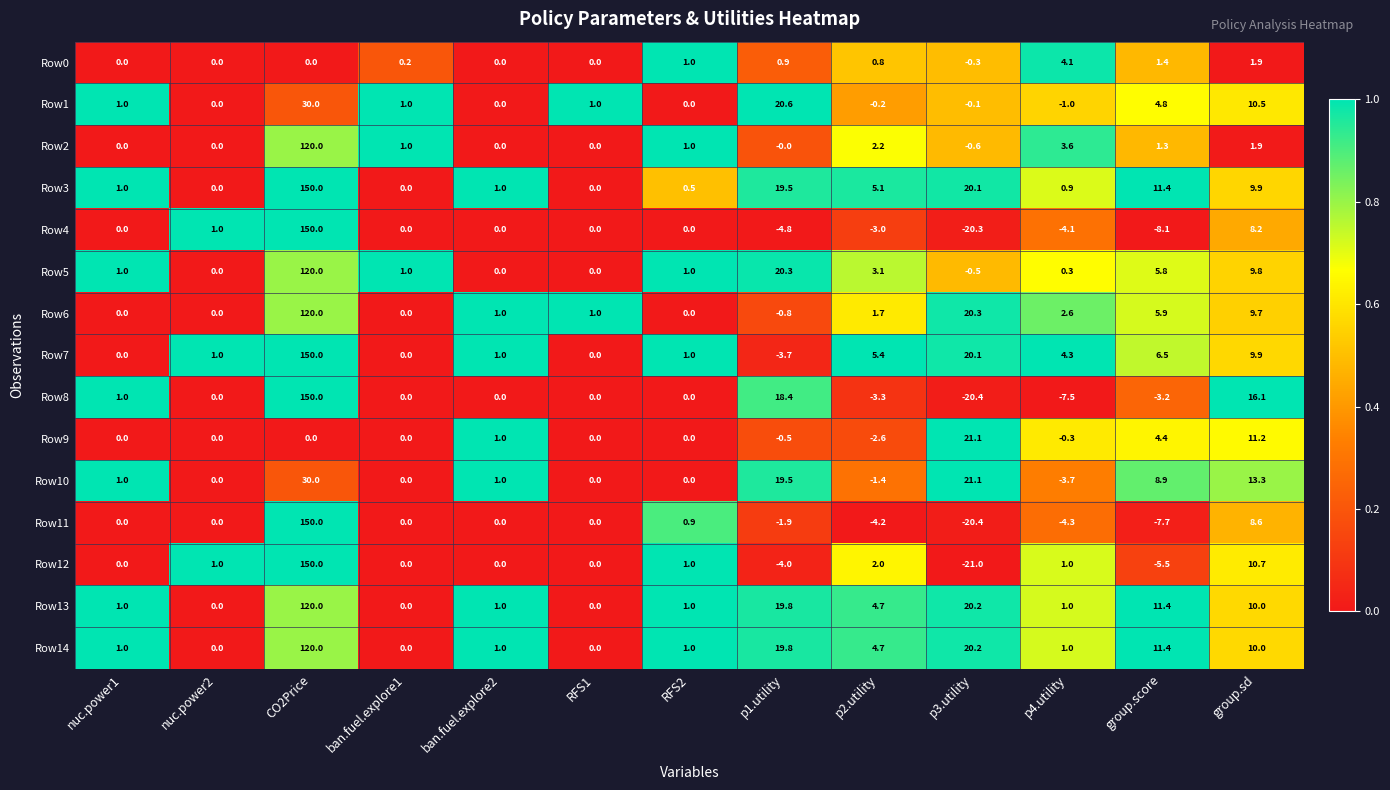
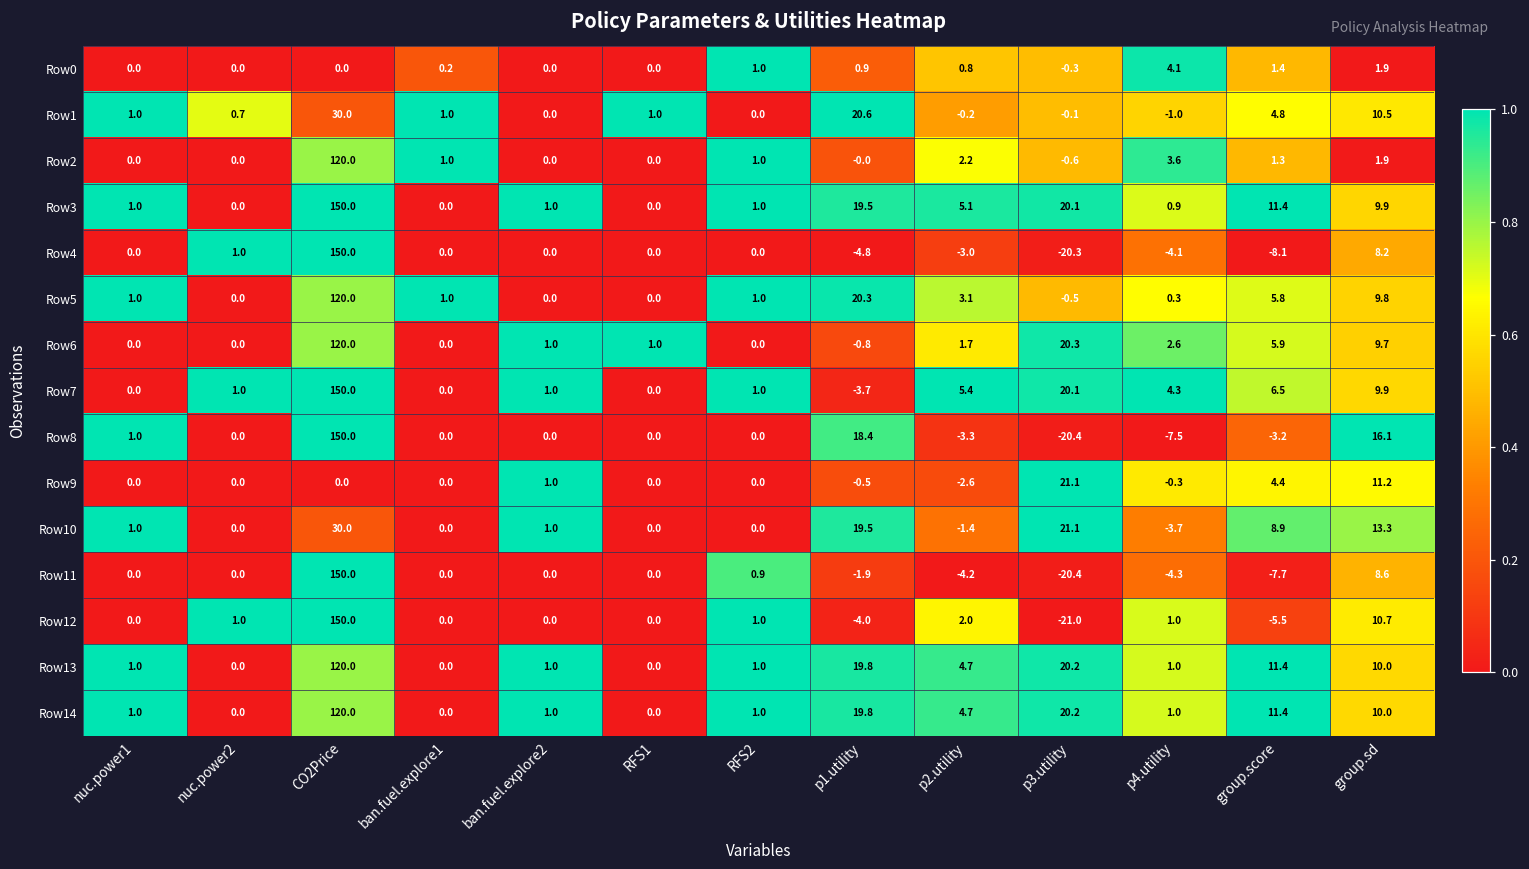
  {
    "Row0": {
      "nuc.power1": 0.0,
      "nuc.power2": 0.0,
      "CO2Price": 0.0,
      "ban.fuel.explore1": 0.2,
      "ban.fuel.explore2": 0.0,
      "RFS1": 0.0,
      "RFS2": 1.0,
      "p1.utility": 0.9,
      "p2.utility": 0.8,
      "p3.utility": -0.3,
      "p4.utility": 4.1,
      "group.score": 1.4,
      "group.sd": 1.9
    },
    "Row1": {
      "nuc.power1": 1.0,
-     "nuc.power2": 0.0,
+     "nuc.power2": 0.7,
      "CO2Price": 30.0,
      "ban.fuel.explore1": 1.0,
      "ban.fuel.explore2": 0.0,
      "RFS1": 1.0,
      "RFS2": 0.0,
      "p1.utility": 20.6,
      "p2.utility": -0.2,
      "p3.utility": -0.1,
      "p4.utility": -1.0,
      "group.score": 4.8,
      "group.sd": 10.5
    },
    "Row2": {
      "nuc.power1": 0.0,
      "nuc.power2": 0.0,
      "CO2Price": 120.0,
      "ban.fuel.explore1": 1.0,
      "ban.fuel.explore2": 0.0,
      "RFS1": 0.0,
      "RFS2": 1.0,
      "p1.utility": -0.0,
      "p2.utility": 2.2,
      "p3.utility": -0.6,
      "p4.utility": 3.6,
      "group.score": 1.3,
      "group.sd": 1.9
    },
    "Row3": {
      "nuc.power1": 1.0,
      "nuc.power2": 0.0,
      "CO2Price": 150.0,
      "ban.fuel.explore1": 0.0,
      "ban.fuel.explore2": 1.0,
      "RFS1": 0.0,
-     "RFS2": 0.5,
+     "RFS2": 1.0,
      "p1.utility": 19.5,
      "p2.utility": 5.1,
      "p3.utility": 20.1,
      "p4.utility": 0.9,
      "group.score": 11.4,
      "group.sd": 9.9
    },
    "Row4": {
      "nuc.power1": 0.0,
      "nuc.power2": 1.0,
      "CO2Price": 150.0,
      "ban.fuel.explore1": 0.0,
      "ban.fuel.explore2": 0.0,
      "RFS1": 0.0,
      "RFS2": 0.0,
      "p1.utility": -4.8,
      "p2.utility": -3.0,
      "p3.utility": -20.3,
      "p4.utility": -4.1,
      "group.score": -8.1,
      "group.sd": 8.2
    },
    "Row5": {
      "nuc.power1": 1.0,
      "nuc.power2": 0.0,
      "CO2Price": 120.0,
      "ban.fuel.explore1": 1.0,
      "ban.fuel.explore2": 0.0,
      "RFS1": 0.0,
      "RFS2": 1.0,
      "p1.utility": 20.3,
      "p2.utility": 3.1,
      "p3.utility": -0.5,
      "p4.utility": 0.3,
      "group.score": 5.8,
      "group.sd": 9.8
    },
    "Row6": {
      "nuc.power1": 0.0,
      "nuc.power2": 0.0,
      "CO2Price": 120.0,
      "ban.fuel.explore1": 0.0,
      "ban.fuel.explore2": 1.0,
      "RFS1": 1.0,
      "RFS2": 0.0,
      "p1.utility": -0.8,
      "p2.utility": 1.7,
      "p3.utility": 20.3,
      "p4.utility": 2.6,
      "group.score": 5.9,
      "group.sd": 9.7
    },
    "Row7": {
      "nuc.power1": 0.0,
      "nuc.power2": 1.0,
      "CO2Price": 150.0,
      "ban.fuel.explore1": 0.0,
      "ban.fuel.explore2": 1.0,
      "RFS1": 0.0,
      "RFS2": 1.0,
      "p1.utility": -3.7,
      "p2.utility": 5.4,
      "p3.utility": 20.1,
      "p4.utility": 4.3,
      "group.score": 6.5,
      "group.sd": 9.9
    },
    "Row8": {
      "nuc.power1": 1.0,
      "nuc.power2": 0.0,
      "CO2Price": 150.0,
      "ban.fuel.explore1": 0.0,
      "ban.fuel.explore2": 0.0,
      "RFS1": 0.0,
      "RFS2": 0.0,
      "p1.utility": 18.4,
      "p2.utility": -3.3,
      "p3.utility": -20.4,
      "p4.utility": -7.5,
      "group.score": -3.2,
      "group.sd": 16.1
    },
    "Row9": {
      "nuc.power1": 0.0,
      "nuc.power2": 0.0,
      "CO2Price": 0.0,
      "ban.fuel.explore1": 0.0,
      "ban.fuel.explore2": 1.0,
      "RFS1": 0.0,
      "RFS2": 0.0,
      "p1.utility": -0.5,
      "p2.utility": -2.6,
      "p3.utility": 21.1,
      "p4.utility": -0.3,
      "group.score": 4.4,
      "group.sd": 11.2
    },
    "Row10": {
      "nuc.power1": 1.0,
      "nuc.power2": 0.0,
      "CO2Price": 30.0,
      "ban.fuel.explore1": 0.0,
      "ban.fuel.explore2": 1.0,
      "RFS1": 0.0,
      "RFS2": 0.0,
      "p1.utility": 19.5,
      "p2.utility": -1.4,
      "p3.utility": 21.1,
      "p4.utility": -3.7,
      "group.score": 8.9,
      "group.sd": 13.3
    },
    "Row11": {
      "nuc.power1": 0.0,
      "nuc.power2": 0.0,
      "CO2Price": 150.0,
      "ban.fuel.explore1": 0.0,
      "ban.fuel.explore2": 0.0,
      "RFS1": 0.0,
      "RFS2": 0.9,
      "p1.utility": -1.9,
      "p2.utility": -4.2,
      "p3.utility": -20.4,
      "p4.utility": -4.3,
      "group.score": -7.7,
      "group.sd": 8.6
    },
    "Row12": {
      "nuc.power1": 0.0,
      "nuc.power2": 1.0,
      "CO2Price": 150.0,
      "ban.fuel.explore1": 0.0,
      "ban.fuel.explore2": 0.0,
      "RFS1": 0.0,
      "RFS2": 1.0,
      "p1.utility": -4.0,
      "p2.utility": 2.0,
      "p3.utility": -21.0,
      "p4.utility": 1.0,
      "group.score": -5.5,
      "group.sd": 10.7
    },
    "Row13": {
      "nuc.power1": 1.0,
      "nuc.power2": 0.0,
      "CO2Price": 120.0,
      "ban.fuel.explore1": 0.0,
      "ban.fuel.explore2": 1.0,
      "RFS1": 0.0,
      "RFS2": 1.0,
      "p1.utility": 19.8,
      "p2.utility": 4.7,
      "p3.utility": 20.2,
      "p4.utility": 1.0,
      "group.score": 11.4,
      "group.sd": 10.0
    },
    "Row14": {
      "nuc.power1": 1.0,
      "nuc.power2": 0.0,
      "CO2Price": 120.0,
      "ban.fuel.explore1": 0.0,
      "ban.fuel.explore2": 1.0,
      "RFS1": 0.0,
      "RFS2": 1.0,
      "p1.utility": 19.8,
      "p2.utility": 4.7,
      "p3.utility": 20.2,
      "p4.utility": 1.0,
      "group.score": 11.4,
      "group.sd": 10.0
    }
  }
